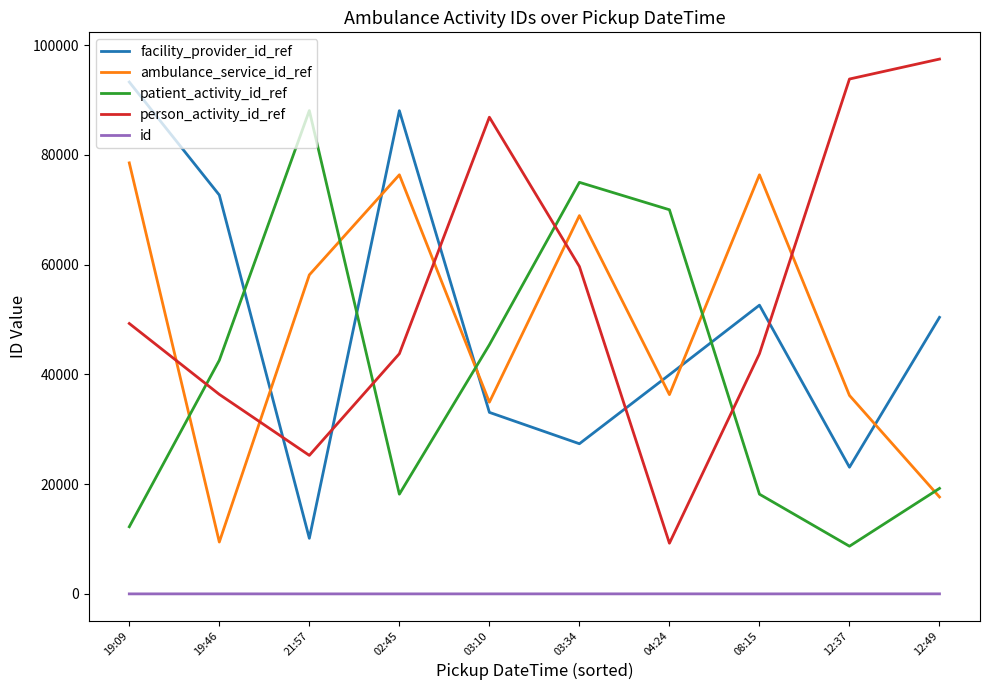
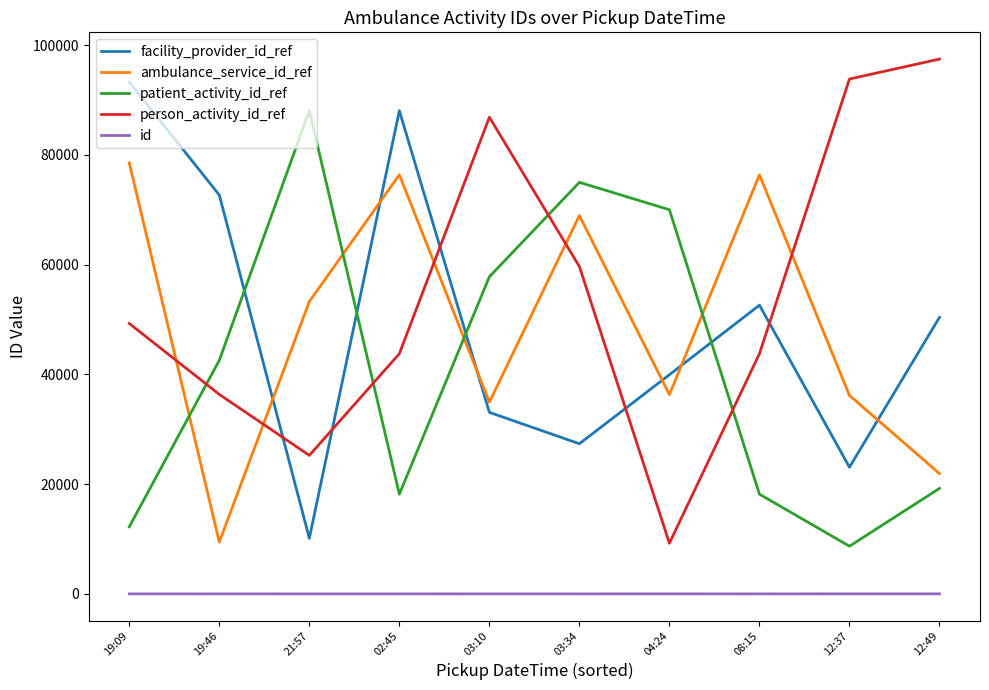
  {
    "facility_provider_id_ref": {
      "19:46": 73000,
      "21:57": 10000,
      "02:45": 88000,
      "03:10": 33000,
      "03:34": 27000,
      "04:24": 40000,
      "08:15": 53000,
      "12:37": 23000,
      "12:49": 50000
    },
    "ambulance_service_id_ref": {
      "19:09": 79000,
      "19:46": 9000,
-     "21:57": 58000,
+     "21:57": 53000,
      "02:45": 76000,
      "03:10": 35000,
      "03:34": 69000,
      "04:24": 36000,
      "08:15": 76000,
      "12:37": 36000,
-     "12:49": 18000
+     "12:49": 22000
    },
    "patient_activity_id_ref": {
      "19:09": 12000,
      "19:46": 43000,
      "02:45": 18000,
-     "03:10": 45000,
+     "03:10": 58000,
      "03:34": 75000,
      "04:24": 70000,
      "08:15": 18000,
      "12:37": 9000,
      "12:49": 19000
    },
    "person_activity_id_ref": {
      "19:09": 49000,
      "19:46": 36000,
      "21:57": 25000,
      "02:45": 44000,
      "03:10": 87000,
      "03:34": 60000,
      "04:24": 9000,
      "08:15": 44000,
      "12:37": 94000,
      "12:49": 97000
    },
    "id": {
      "19:09": 0,
      "19:46": 0,
      "21:57": 0,
      "02:45": 0,
      "03:10": 0,
      "03:34": 0,
      "04:24": 0,
      "08:15": 0,
      "12:37": 0,
      "12:49": 0
    }
  }
